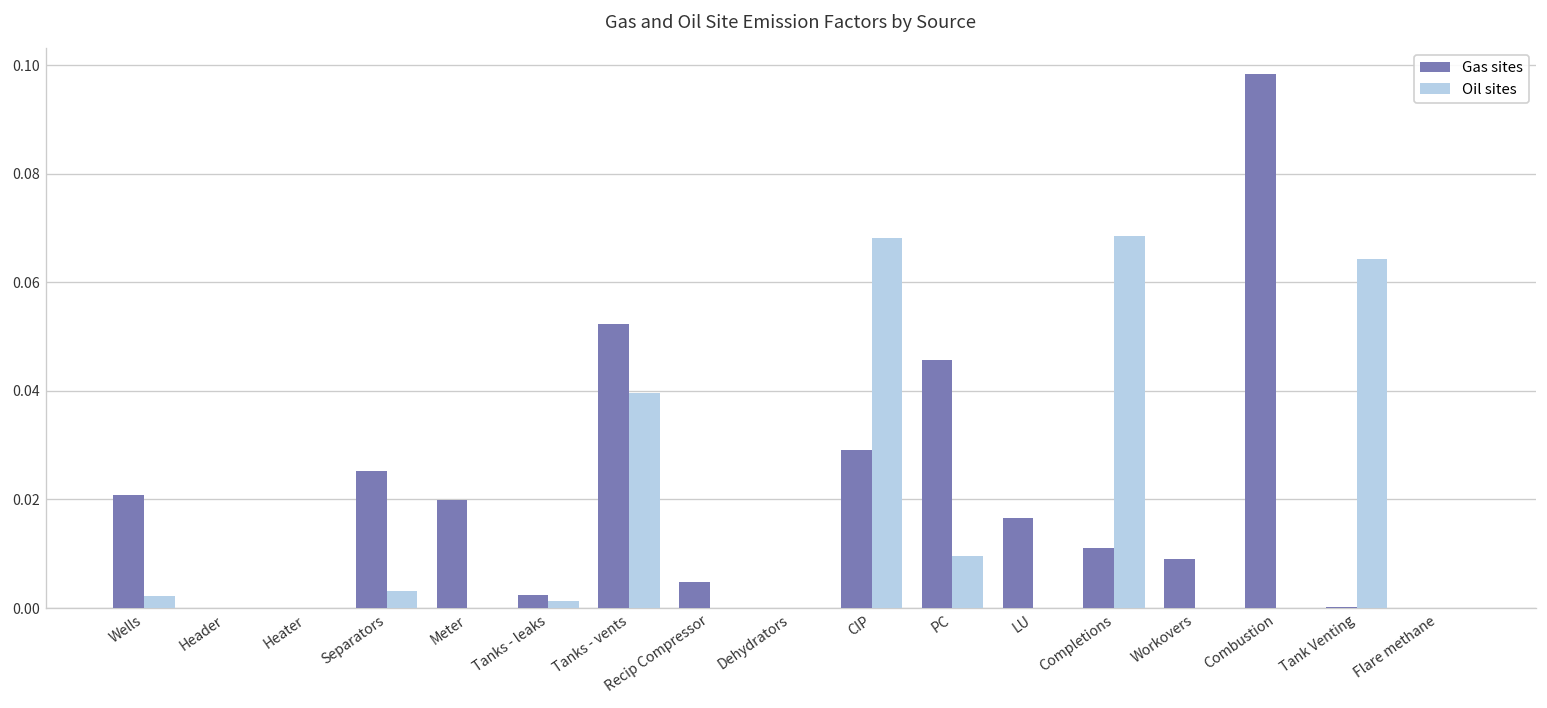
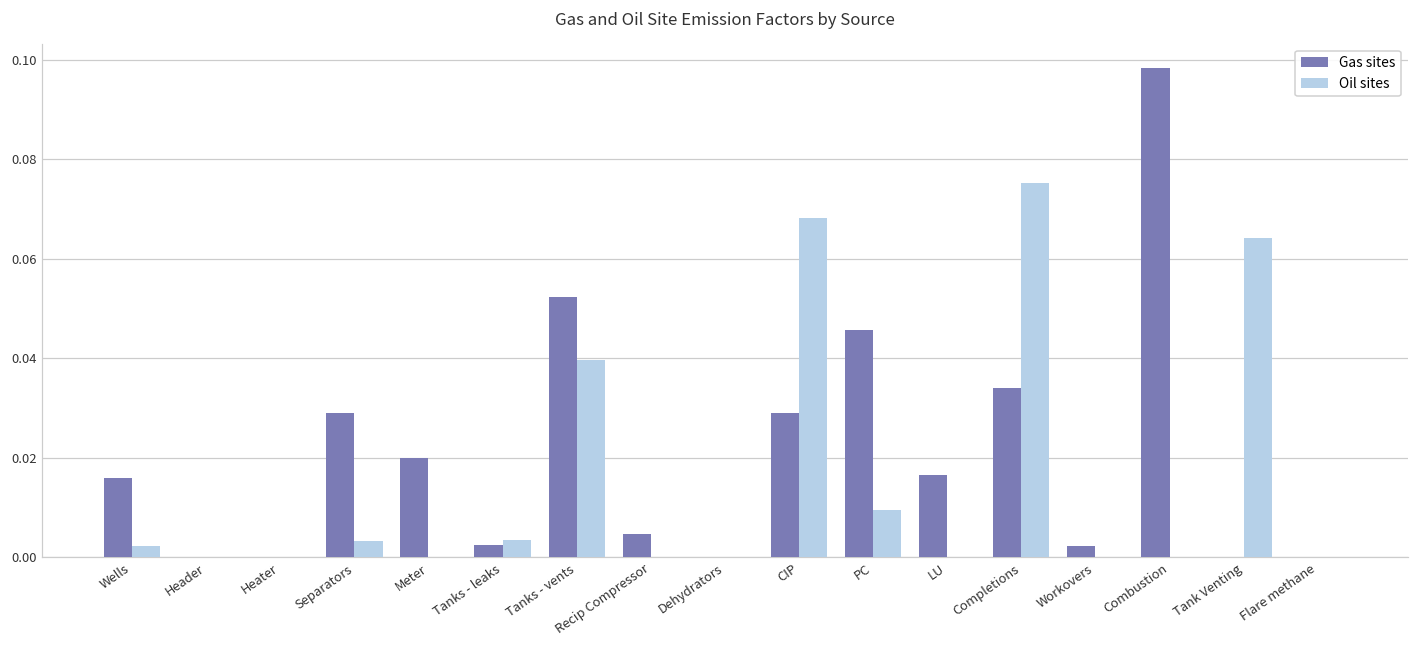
  {
    "Gas sites": {
-     "Wells": 0.021,
+     "Wells": 0.016,
      "Header": 0.000,
      "Heater": 0.000,
-     "Separators": 0.025,
+     "Separators": 0.029,
      "Meter": 0.020,
      "Tanks - leaks": 0.002,
      "Tanks - vents": 0.052,
      "Recip Compressor": 0.005,
      "CIP": 0.029,
      "PC": 0.046,
      "LU": 0.017,
-     "Completions": 0.011,
-     "Workovers": 0.009,
+     "Completions": 0.034,
+     "Workovers": 0.002,
      "Combustion": 0.098
    },
    "Oil sites": {
      "Wells": 0.002,
      "Header": 0.000,
      "Heater": 0.000,
      "Separators": 0.003,
      "Meter": 0.000,
-     "Tanks - leaks": 0.001,
+     "Tanks - leaks": 0.003,
      "Tanks - vents": 0.040,
      "Recip Compressor": 0.000,
      "Dehydrators": 0.000,
      "CIP": 0.068,
      "PC": 0.010,
      "LU": 0.000,
-     "Completions": 0.069,
+     "Completions": 0.075,
      "Workovers": 0.000,
      "Combustion": 0.000,
      "Tank Venting": 0.064
    }
  }
